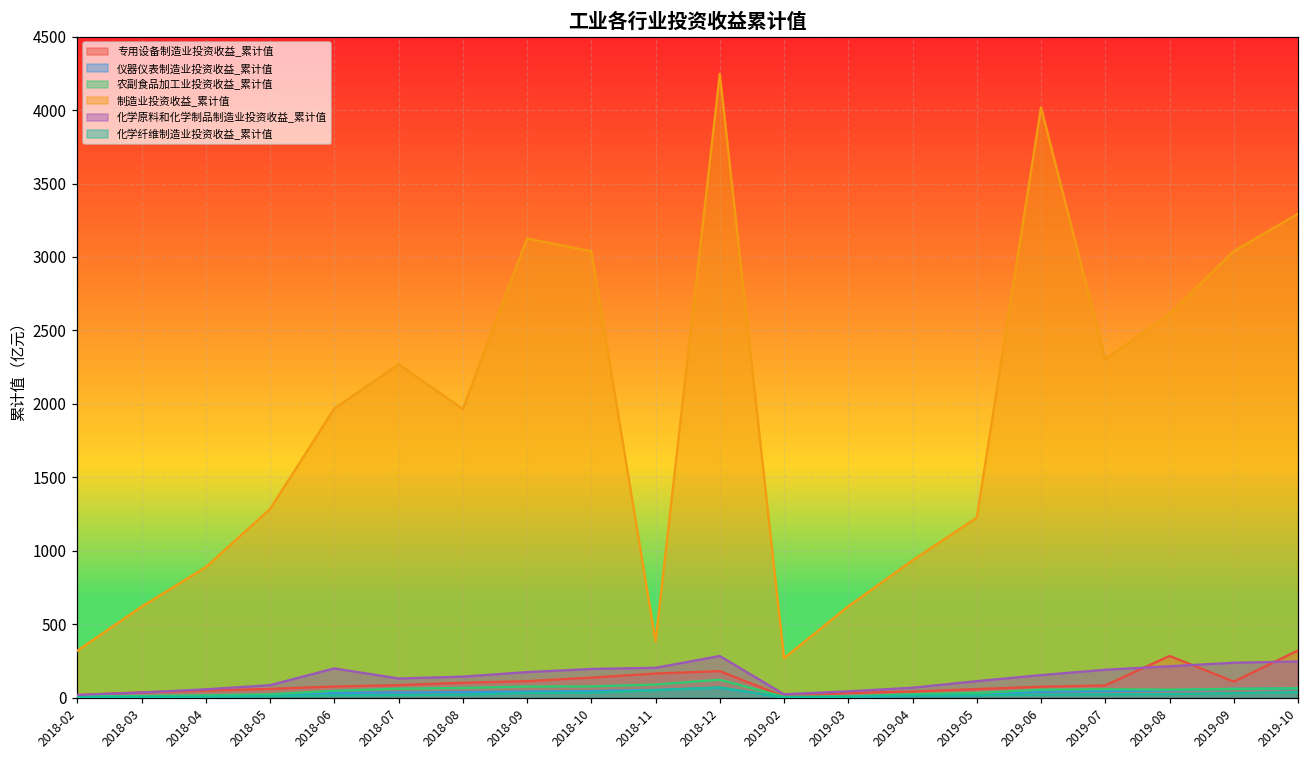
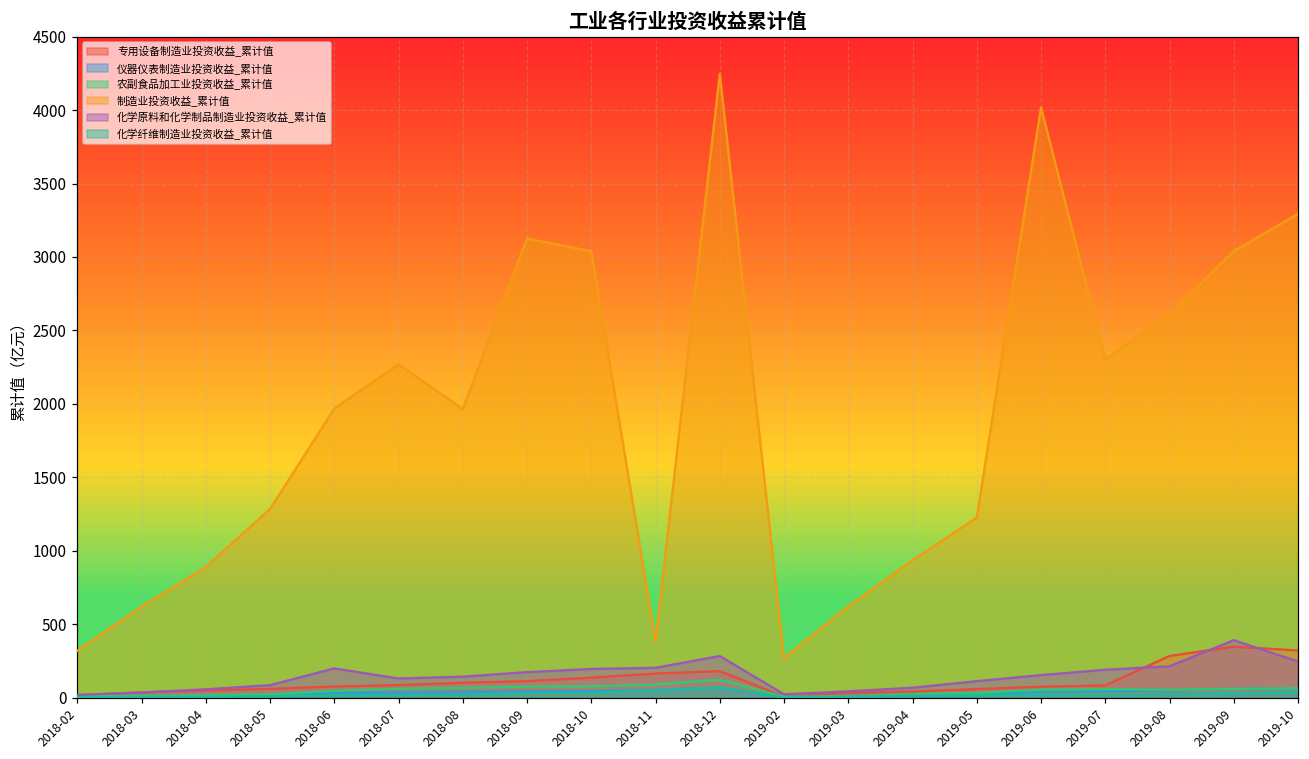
  {
    "专用设备制造业投资收益_累计值": {
      "2018-05": 60,
      "2018-06": 80,
      "2018-07": 90,
      "2018-08": 100,
      "2018-09": 110,
      "2018-10": 140,
      "2018-11": 160,
      "2018-12": 180,
      "2019-05": 60,
      "2019-06": 70,
      "2019-07": 80,
      "2019-08": 280,
-     "2019-09": 110,
+     "2019-09": 350,
      "2019-10": 320
    },
    "制造业投资收益_累计值": {
      "2018-02": 320,
      "2018-03": 620,
      "2018-04": 890,
      "2018-05": 1280,
      "2018-06": 1970,
      "2018-07": 2270,
      "2018-08": 1970,
      "2018-09": 3130,
      "2018-10": 3040,
      "2018-11": 380,
      "2018-12": 4250,
      "2019-02": 270,
      "2019-03": 620,
      "2019-04": 930,
      "2019-05": 1230,
      "2019-06": 4020,
      "2019-07": 2300,
      "2019-08": 2610,
      "2019-09": 3040,
      "2019-10": 3290
    },
    "化学原料和化学制品制造业投资收益_累计值": {
      "2018-05": 90,
      "2018-06": 200,
      "2018-07": 130,
      "2018-08": 140,
      "2018-09": 170,
      "2018-10": 200,
      "2018-11": 200,
      "2018-12": 280,
      "2019-04": 70,
      "2019-05": 110,
      "2019-06": 150,
      "2019-07": 190,
      "2019-08": 210,
-     "2019-09": 240,
+     "2019-09": 390,
      "2019-10": 250
    }
  }
